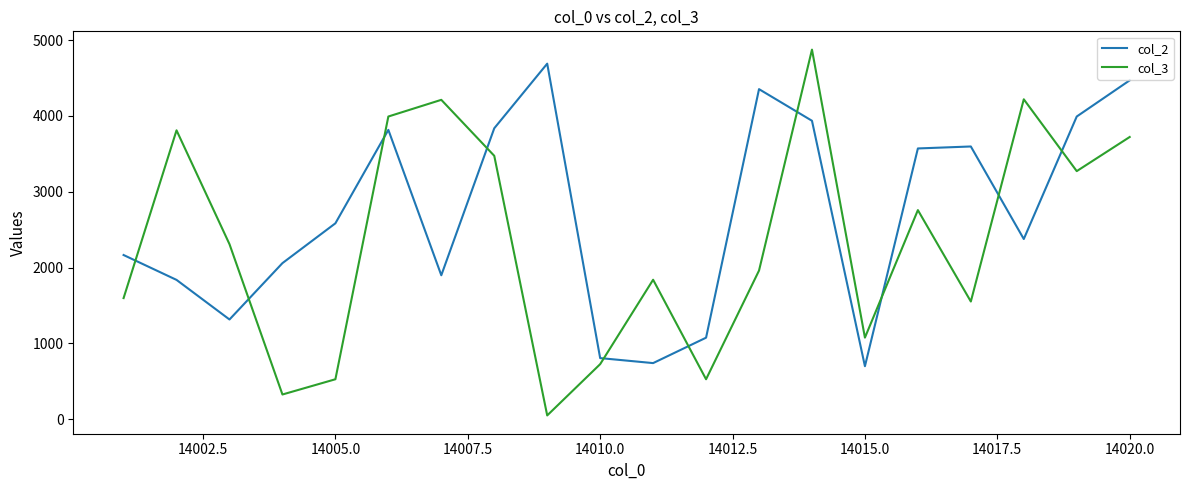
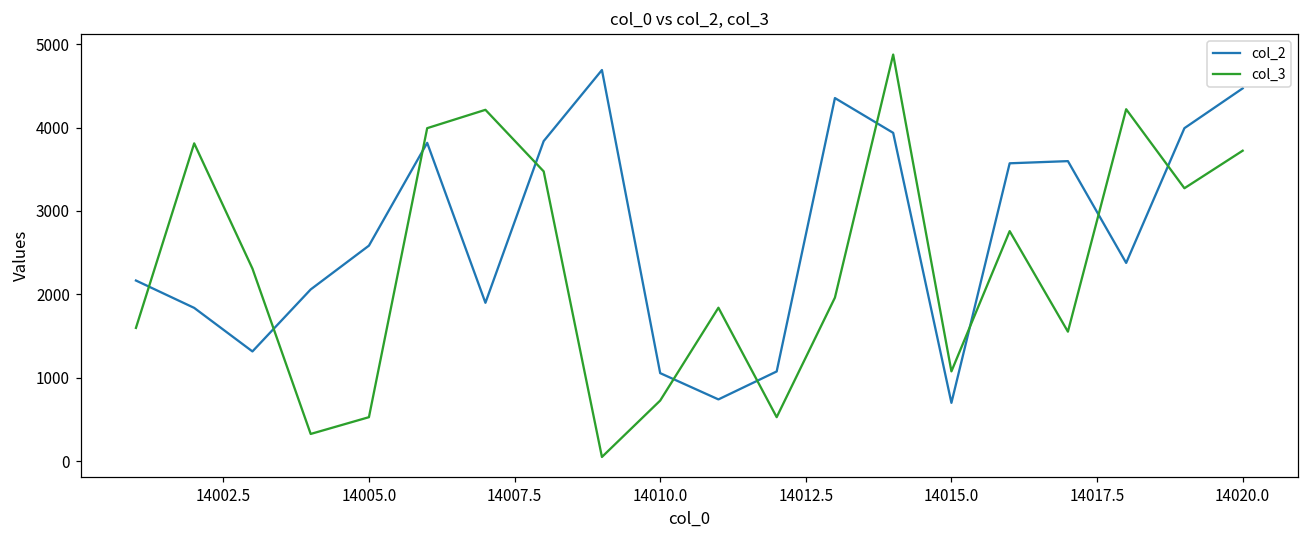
  {
    "col_2": {
      "14005.0": 2600,
-     "14010.0": 800,
+     "14010.0": 1100,
      "14015.0": 700,
      "14020.0": 4500
    },
    "col_3": {
      "14005.0": 500,
      "14010.0": 700,
      "14015.0": 1100,
      "14020.0": 3700
    }
  }
